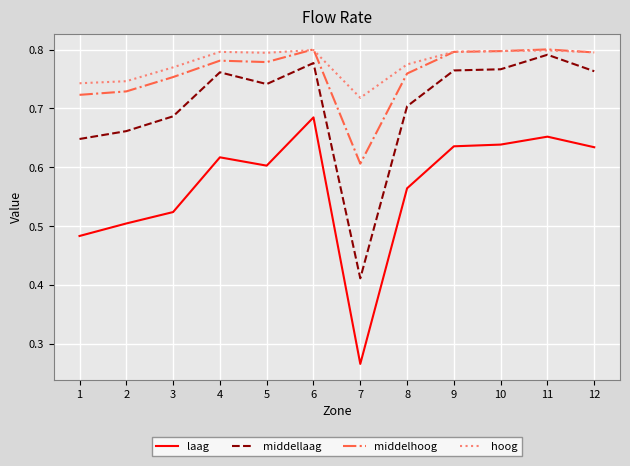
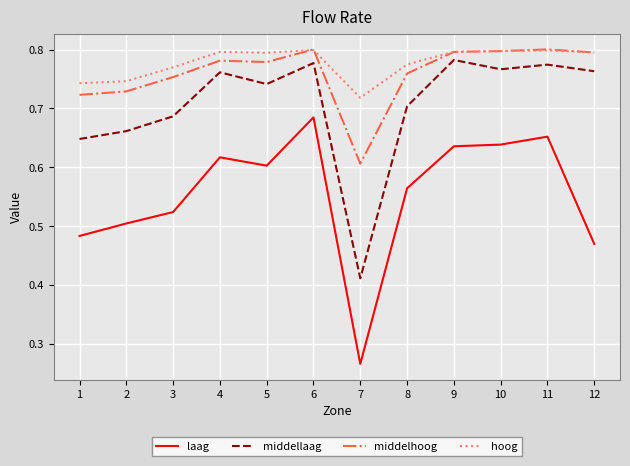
  {
    "laag": {
      "1": 0.48,
      "2": 0.50,
      "3": 0.52,
      "4": 0.62,
      "5": 0.60,
      "6": 0.68,
      "7": 0.27,
      "8": 0.56,
      "9": 0.64,
      "10": 0.64,
      "11": 0.65,
-     "12": 0.63
+     "12": 0.47
    },
    "middellaag": {
      "1": 0.65,
      "2": 0.66,
      "3": 0.69,
      "4": 0.76,
      "5": 0.74,
      "6": 0.78,
      "7": 0.41,
      "8": 0.70,
-     "9": 0.76,
+     "9": 0.78,
      "10": 0.77,
-     "11": 0.79,
+     "11": 0.77,
      "12": 0.76
    }
  }
